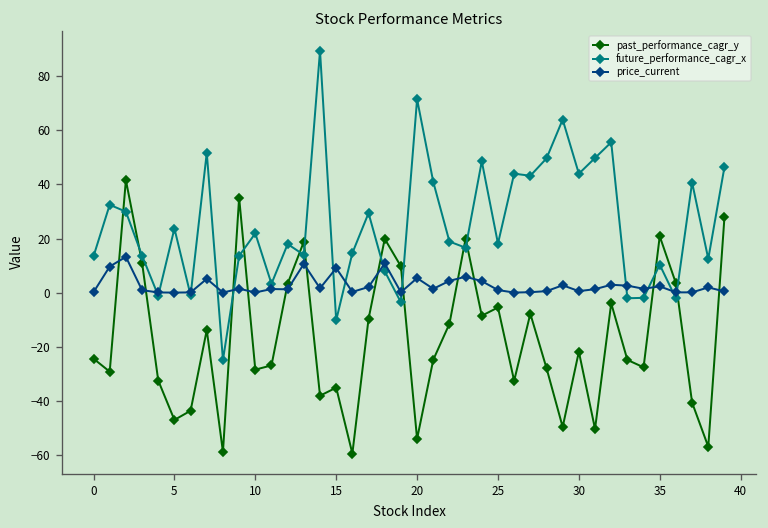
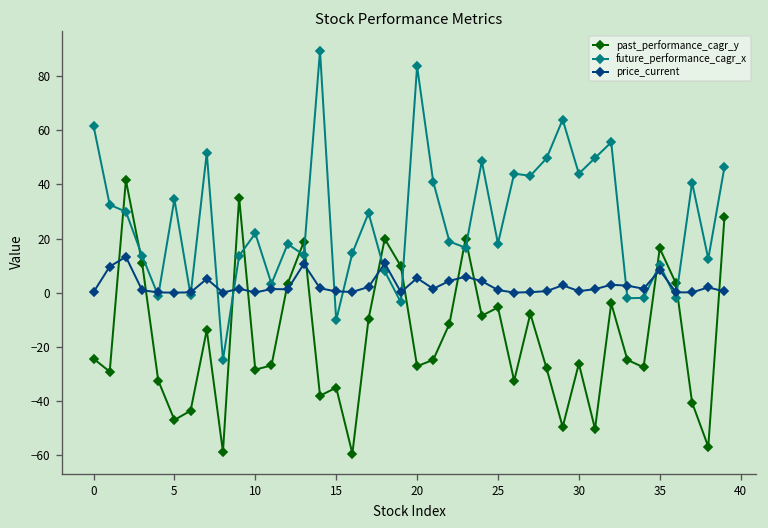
  {
    "past_performance_cagr_y": {
      "0": -24,
      "5": -47,
      "10": -28,
      "15": -35,
-     "20": -54,
+     "20": -27,
      "25": -5,
-     "30": -22,
-     "35": 21
+     "30": -26,
+     "35": 16
    },
    "future_performance_cagr_x": {
-     "0": 13,
-     "5": 24,
+     "0": 62,
+     "5": 35,
      "10": 22,
      "15": -10,
-     "20": 72,
+     "20": 84,
      "25": 18,
      "30": 44,
      "35": 10
    },
    "price_current": {
      "0": 0,
      "5": 0,
      "10": 0,
-     "15": 9,
+     "15": 0,
      "20": 5,
      "25": 1,
      "30": 1,
-     "35": 2
+     "35": 8
    }
  }
